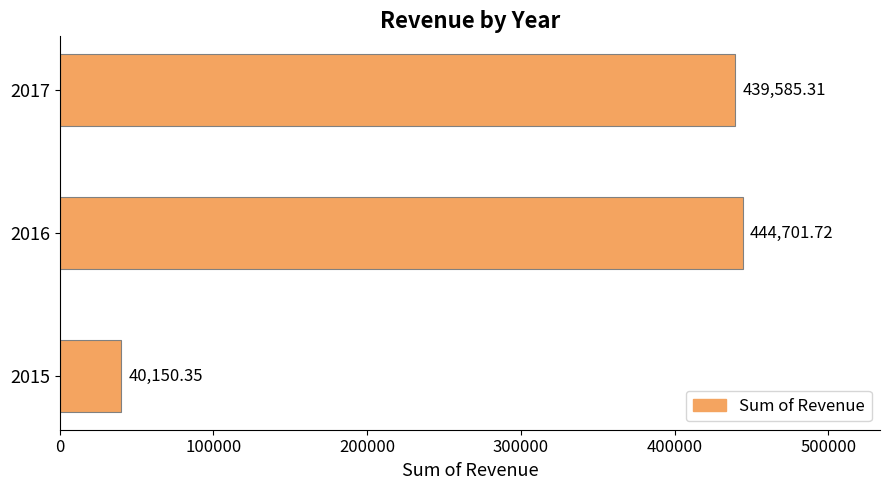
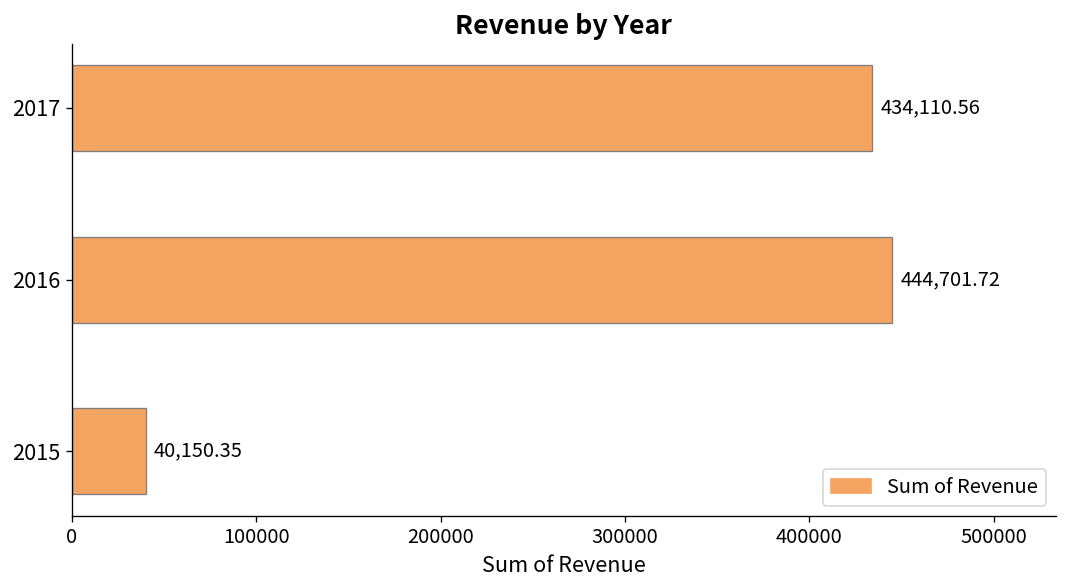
  {
-   "2017": "439,585.31",
+   "2017": "434,110.56",
    "2016": "444,701.72",
    "2015": "40,150.35"
  }
